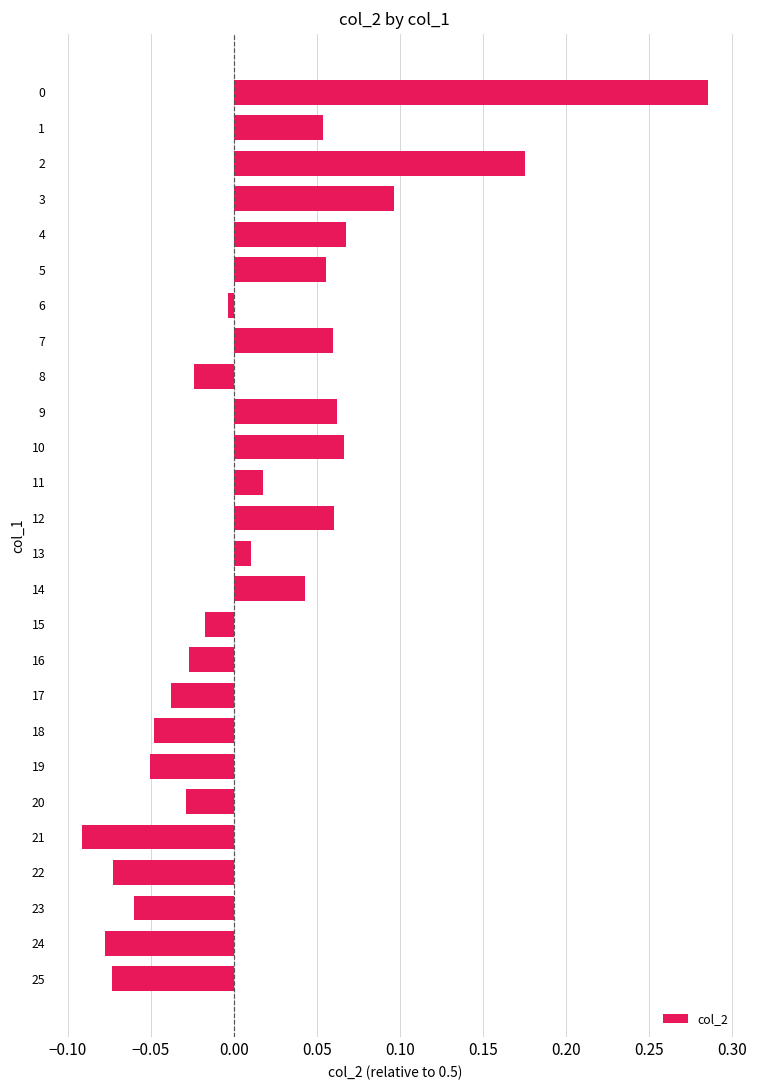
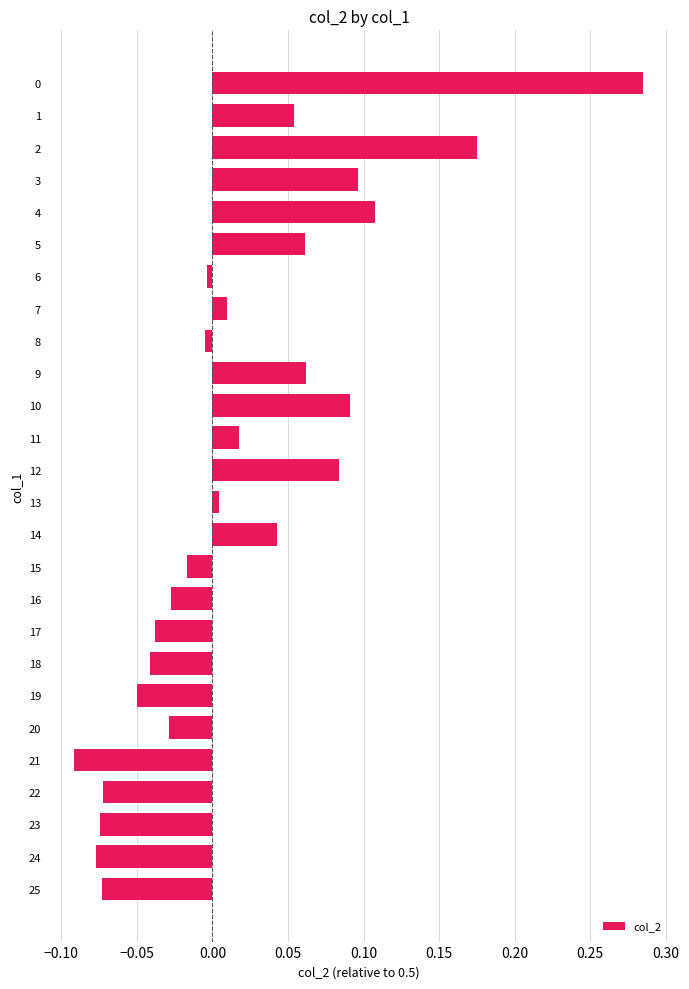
  {
    "0": 0.285,
    "1": 0.054,
    "2": 0.175,
    "3": 0.096,
-   "4": 0.068,
-   "5": 0.055,
+   "4": 0.107,
+   "5": 0.061,
    "6": -0.004,
-   "7": 0.060,
-   "8": -0.024,
+   "7": 0.009,
+   "8": -0.005,
    "9": 0.062,
-   "10": 0.066,
+   "10": 0.091,
    "11": 0.018,
-   "12": 0.061,
-   "13": 0.010,
+   "12": 0.084,
+   "13": 0.004,
    "14": 0.043,
    "15": -0.017,
    "16": -0.027,
    "17": -0.038,
-   "18": -0.048,
+   "18": -0.042,
    "19": -0.050,
    "20": -0.029,
    "21": -0.091,
    "22": -0.073,
-   "23": -0.060,
+   "23": -0.075,
    "24": -0.077,
    "25": -0.073
  }
